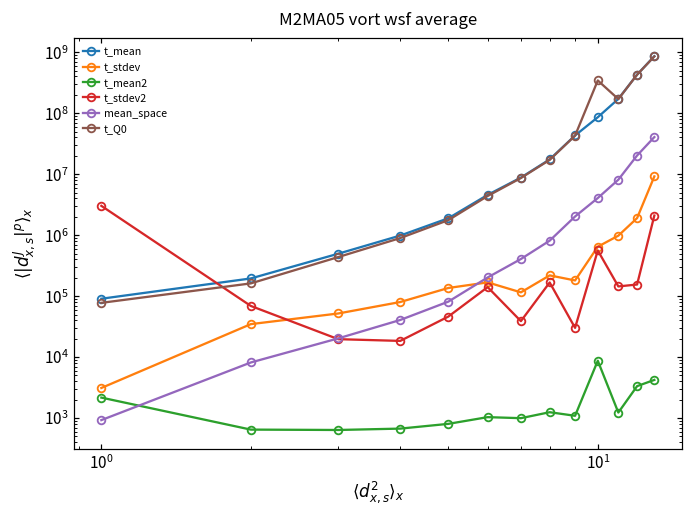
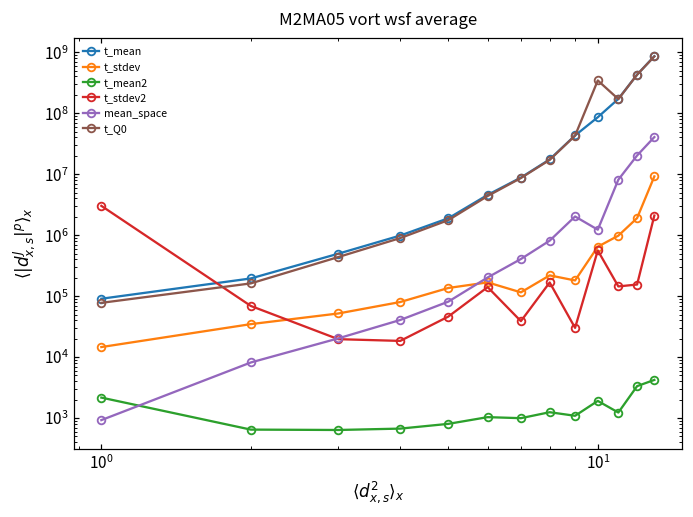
  {
    "t_mean": {
      "10^0": 90000,
      "10^1": 90000000
    },
    "t_stdev": {
-     "10^0": 3000,
+     "10^0": 15000,
      "10^1": 600000
    },
    "t_mean2": {
      "10^0": 2200,
-     "10^1": 9000
+     "10^1": 1900
    },
    "t_stdev2": {
      "10^0": 3000000,
      "10^1": 600000
    },
    "mean_space": {
      "10^0": 900,
-     "10^1": 4000000
+     "10^1": 1200000
    },
    "t_Q0": {
      "10^0": 80000,
      "10^1": 300000000
    }
  }
